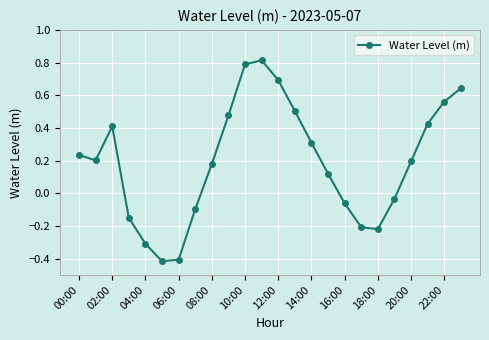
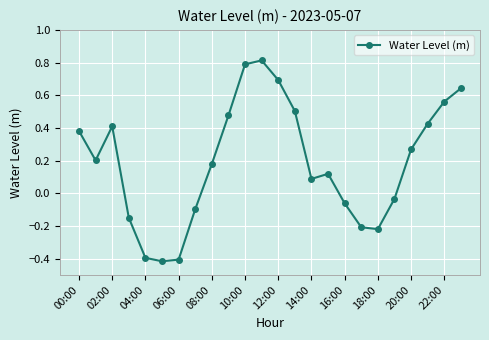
  {
-   "00:00": 0.23,
+   "00:00": 0.38,
    "02:00": 0.41,
-   "04:00": -0.31,
+   "04:00": -0.40,
    "06:00": -0.41,
    "08:00": 0.18,
    "10:00": 0.79,
    "12:00": 0.69,
-   "14:00": 0.31,
+   "14:00": 0.09,
    "16:00": -0.06,
    "18:00": -0.22,
-   "20:00": 0.20,
+   "20:00": 0.27,
    "22:00": 0.56
  }
